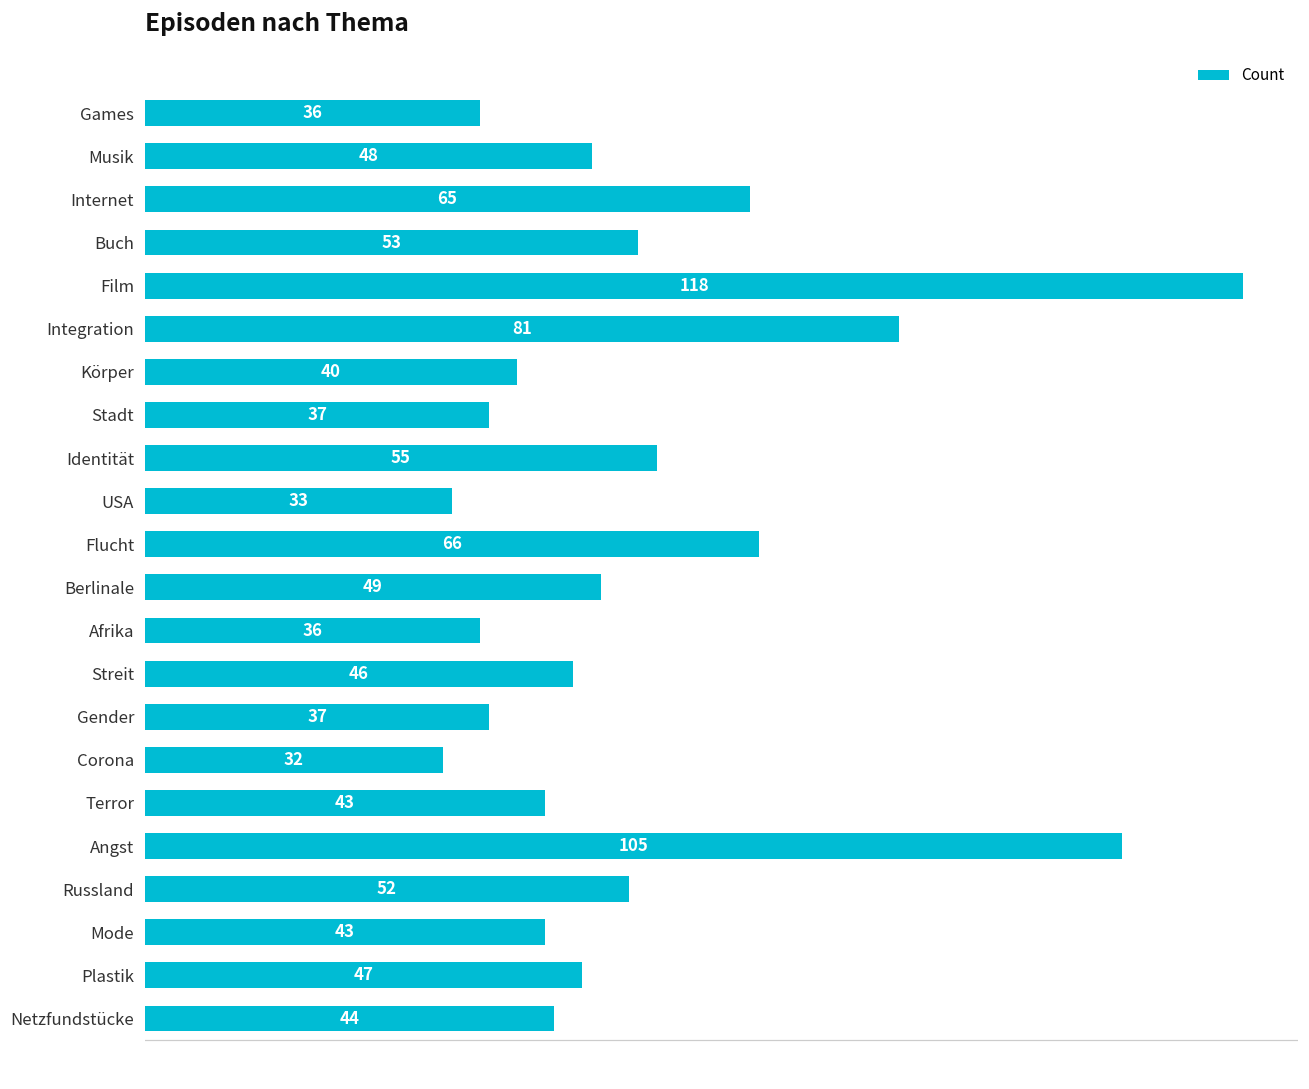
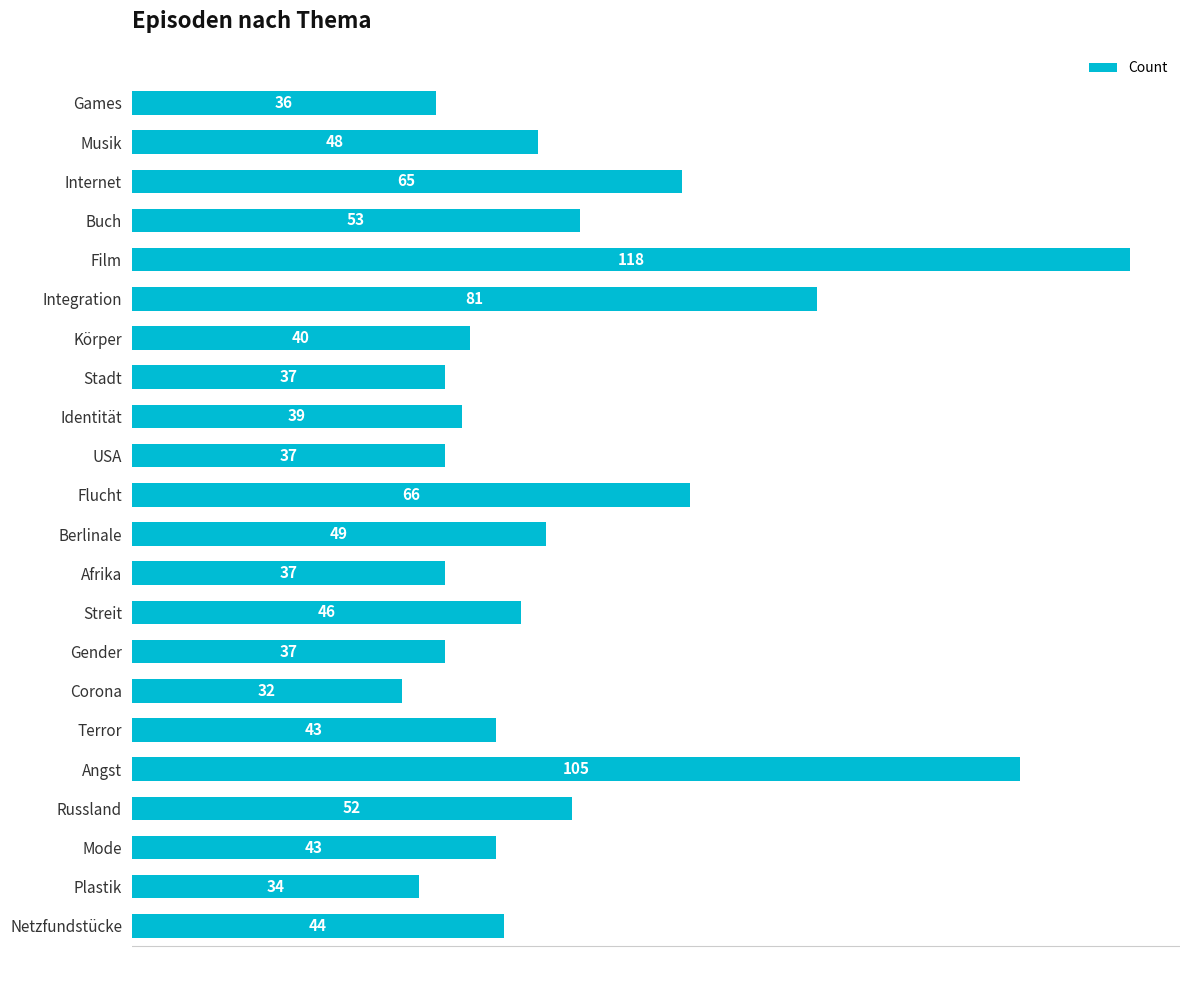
  {
    "Games": 36,
    "Musik": 48,
    "Internet": 65,
    "Buch": 53,
    "Film": 118,
    "Integration": 81,
    "Körper": 40,
    "Stadt": 37,
-   "Identität": 55,
-   "USA": 33,
+   "Identität": 39,
+   "USA": 37,
    "Flucht": 66,
    "Berlinale": 49,
-   "Afrika": 36,
+   "Afrika": 37,
    "Streit": 46,
    "Gender": 37,
    "Corona": 32,
    "Terror": 43,
    "Angst": 105,
    "Russland": 52,
    "Mode": 43,
-   "Plastik": 47,
+   "Plastik": 34,
    "Netzfundstücke": 44
  }
